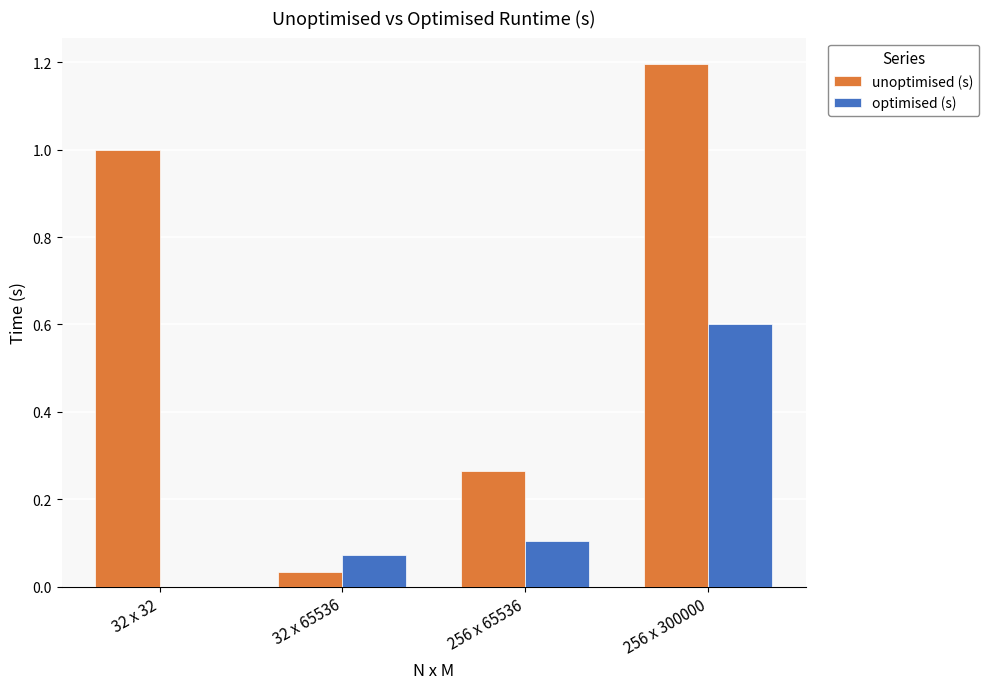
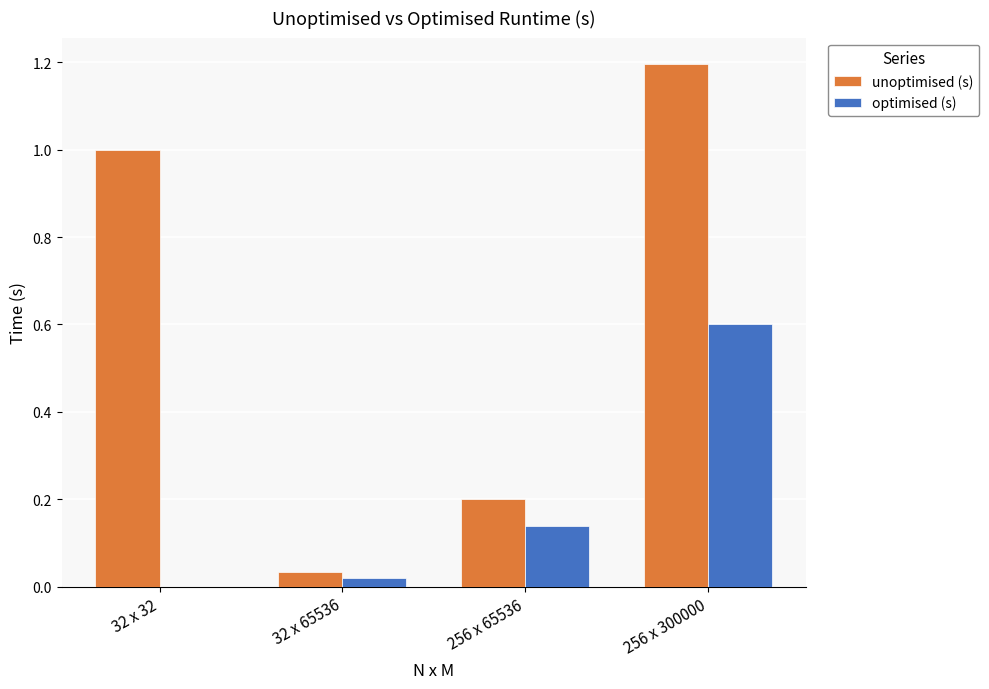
  {
    "unoptimised (s)": {
      "32 x 32": 1.00,
      "32 x 65536": 0.03,
-     "256 x 65536": 0.26,
+     "256 x 65536": 0.20,
      "256 x 300000": 1.20
    },
    "optimised (s)": {
-     "32 x 65536": 0.07,
-     "256 x 65536": 0.10,
+     "32 x 65536": 0.02,
+     "256 x 65536": 0.14,
      "256 x 300000": 0.60
    }
  }
